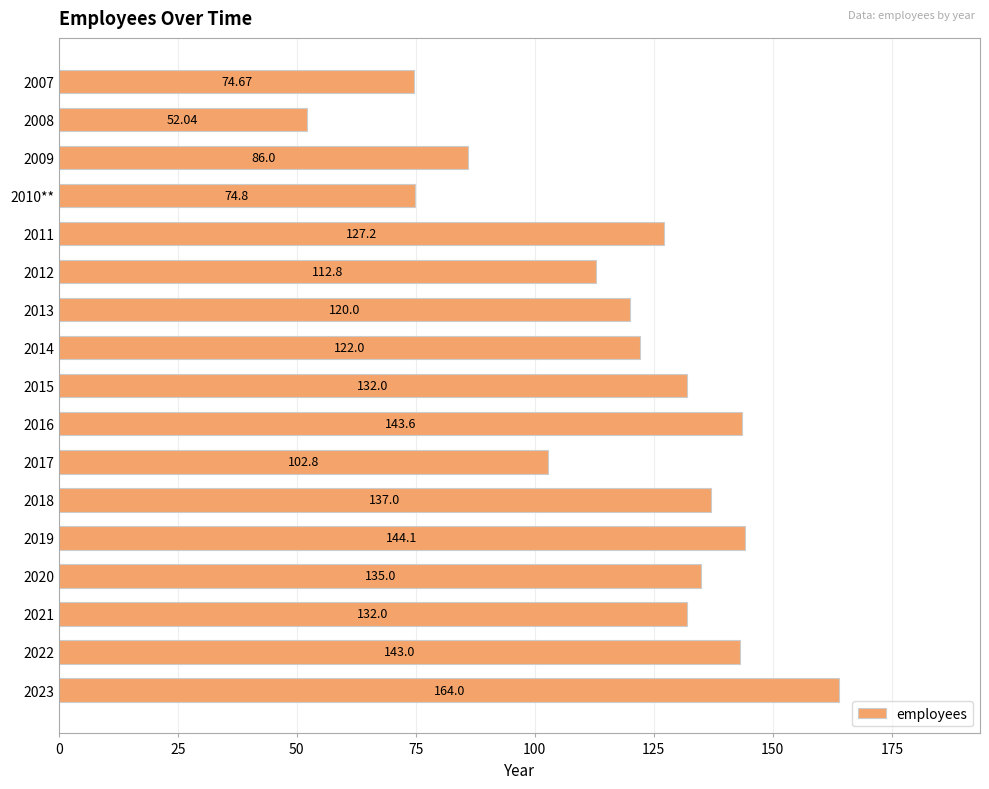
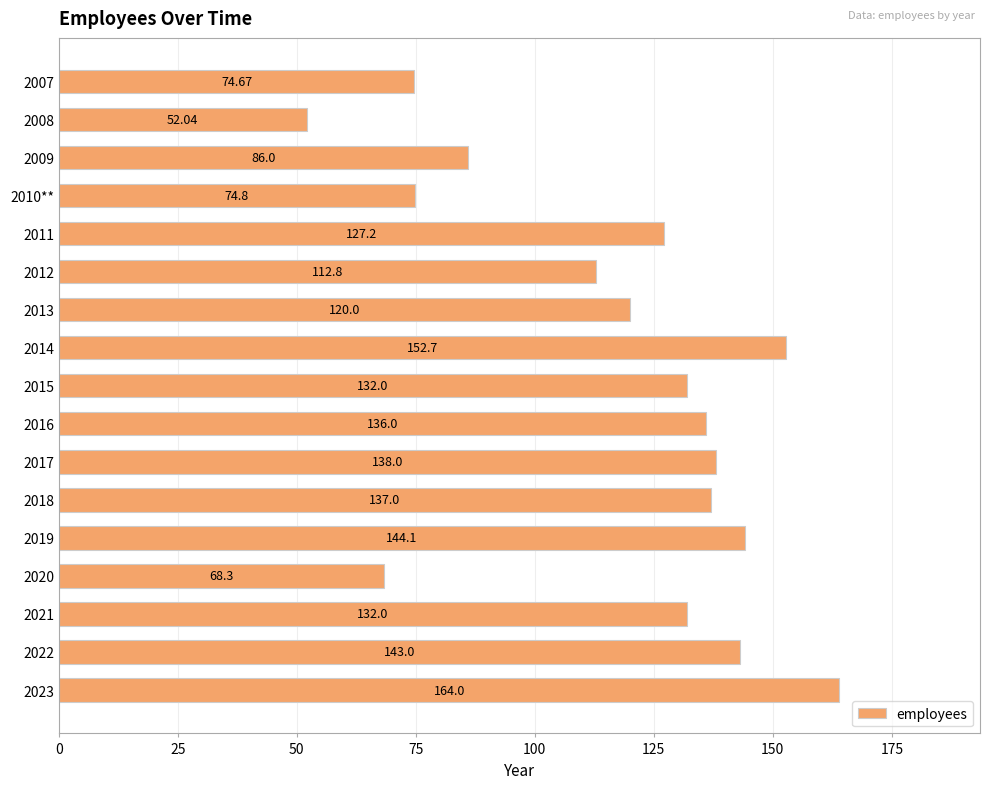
  {
    "2007": 74.67,
    "2008": 52.04,
    "2009": 86.0,
    "2010**": 74.8,
    "2011": 127.2,
    "2012": 112.8,
    "2013": 120.0,
-   "2014": 122.0,
+   "2014": 152.7,
    "2015": 132.0,
-   "2016": 143.6,
-   "2017": 102.8,
+   "2016": 136.0,
+   "2017": 138.0,
    "2018": 137.0,
    "2019": 144.1,
-   "2020": 135.0,
+   "2020": 68.3,
    "2021": 132.0,
    "2022": 143.0,
    "2023": 164.0
  }
